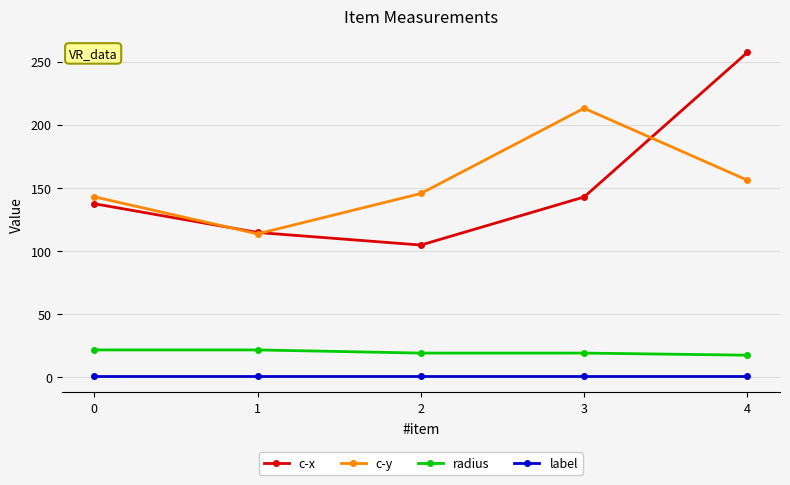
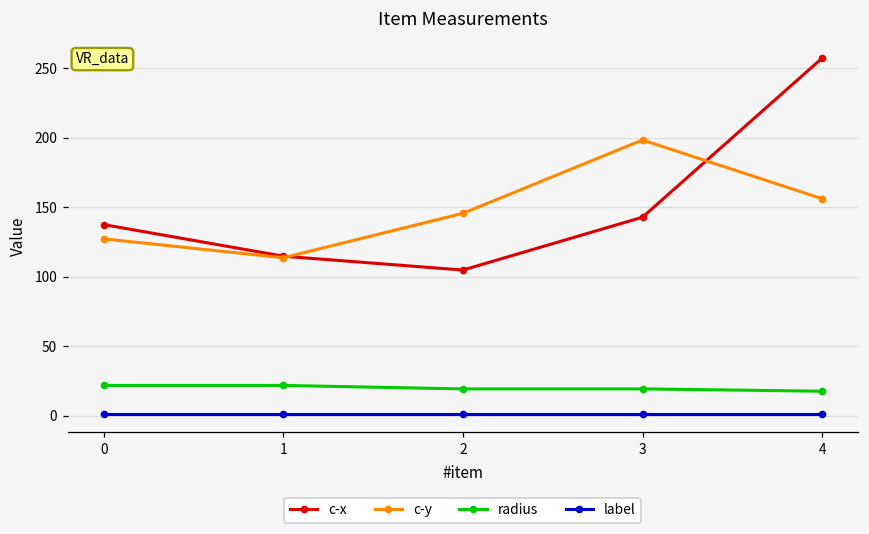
  {
    "c-x": {
      "0": 137,
      "2": 105,
      "3": 143,
      "4": 257
    },
    "c-y": {
-     "0": 143,
+     "0": 127,
      "2": 146,
-     "3": 213,
+     "3": 198,
      "4": 156
    },
    "radius": {
      "0": 22,
      "1": 22,
      "2": 19,
      "3": 19,
      "4": 18
    },
    "label": {
      "0": 1,
      "1": 1,
      "2": 1,
      "3": 1,
      "4": 1
    }
  }
